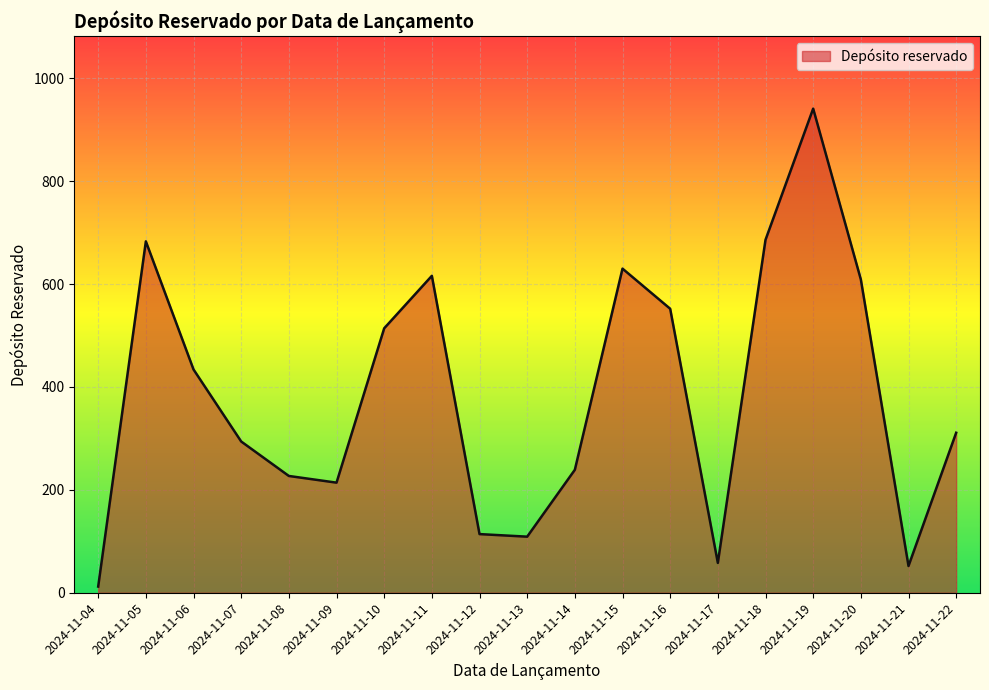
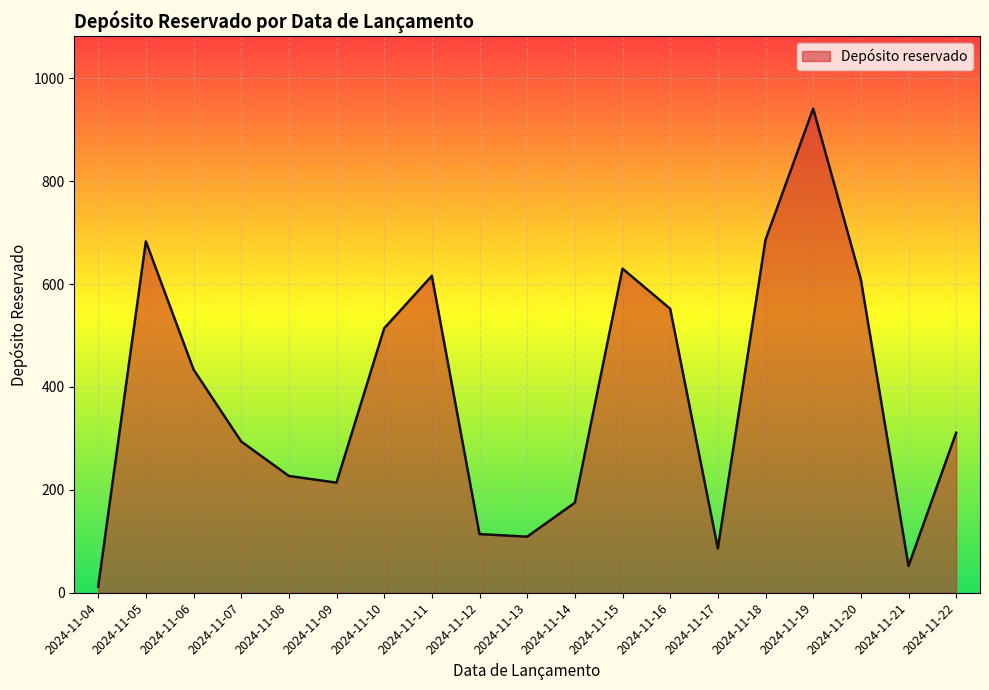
  {
    "2024-11-04": 10,
    "2024-11-05": 680,
    "2024-11-06": 430,
    "2024-11-07": 290,
    "2024-11-08": 230,
    "2024-11-09": 210,
    "2024-11-10": 510,
    "2024-11-11": 620,
    "2024-11-12": 110,
    "2024-11-13": 110,
-   "2024-11-14": 240,
+   "2024-11-14": 180,
    "2024-11-15": 630,
    "2024-11-16": 550,
-   "2024-11-17": 60,
+   "2024-11-17": 90,
    "2024-11-18": 690,
    "2024-11-19": 940,
    "2024-11-20": 610,
    "2024-11-21": 50,
    "2024-11-22": 310
  }
